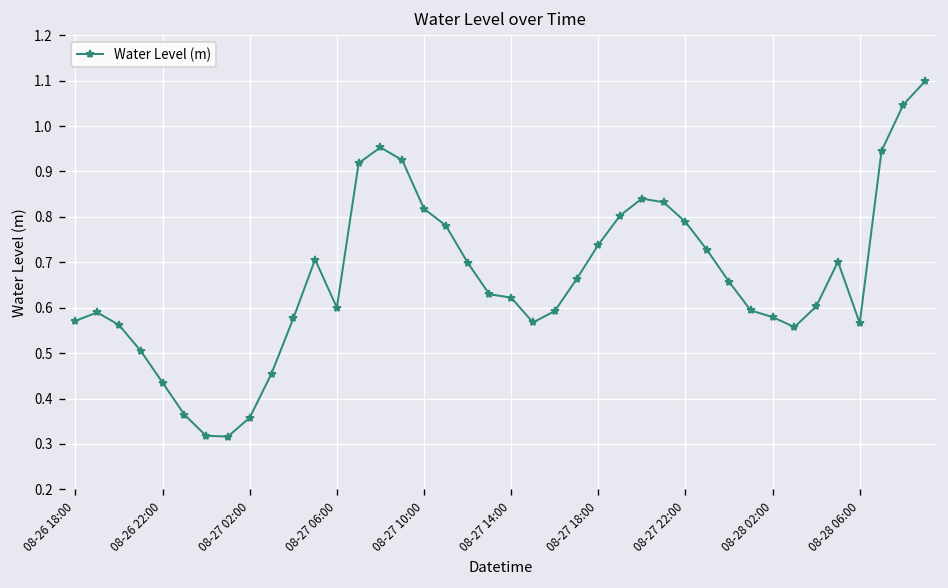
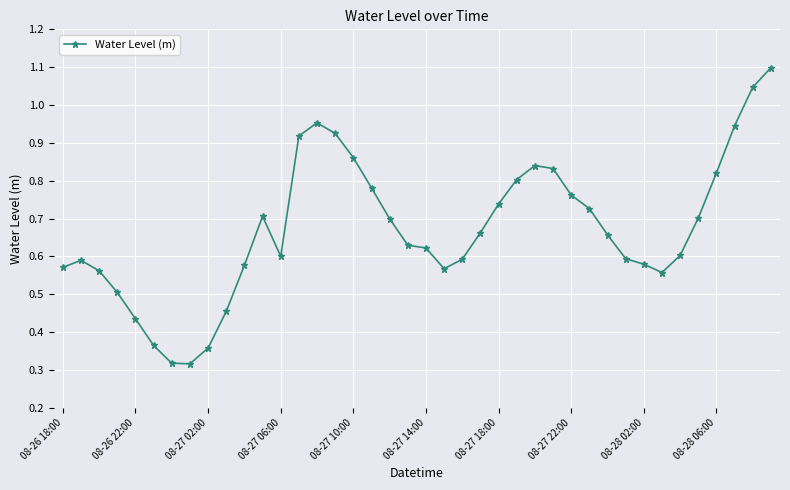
  {
    "08-26 18:00": 0.57,
    "08-26 22:00": 0.43,
    "08-27 02:00": 0.36,
    "08-27 06:00": 0.60,
-   "08-27 10:00": 0.82,
+   "08-27 10:00": 0.86,
    "08-27 14:00": 0.62,
    "08-27 18:00": 0.74,
-   "08-27 22:00": 0.79,
+   "08-27 22:00": 0.76,
    "08-28 02:00": 0.58,
-   "08-28 06:00": 0.57
+   "08-28 06:00": 0.82
  }
